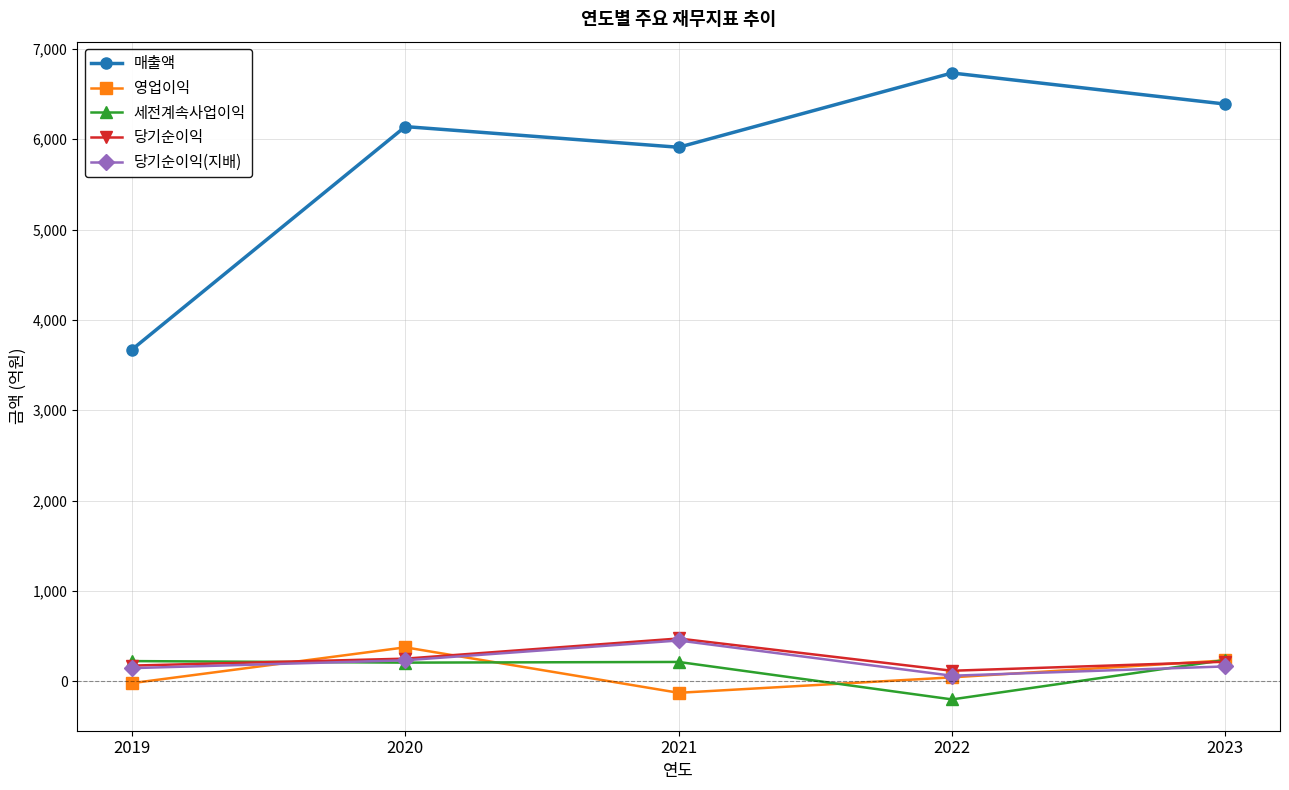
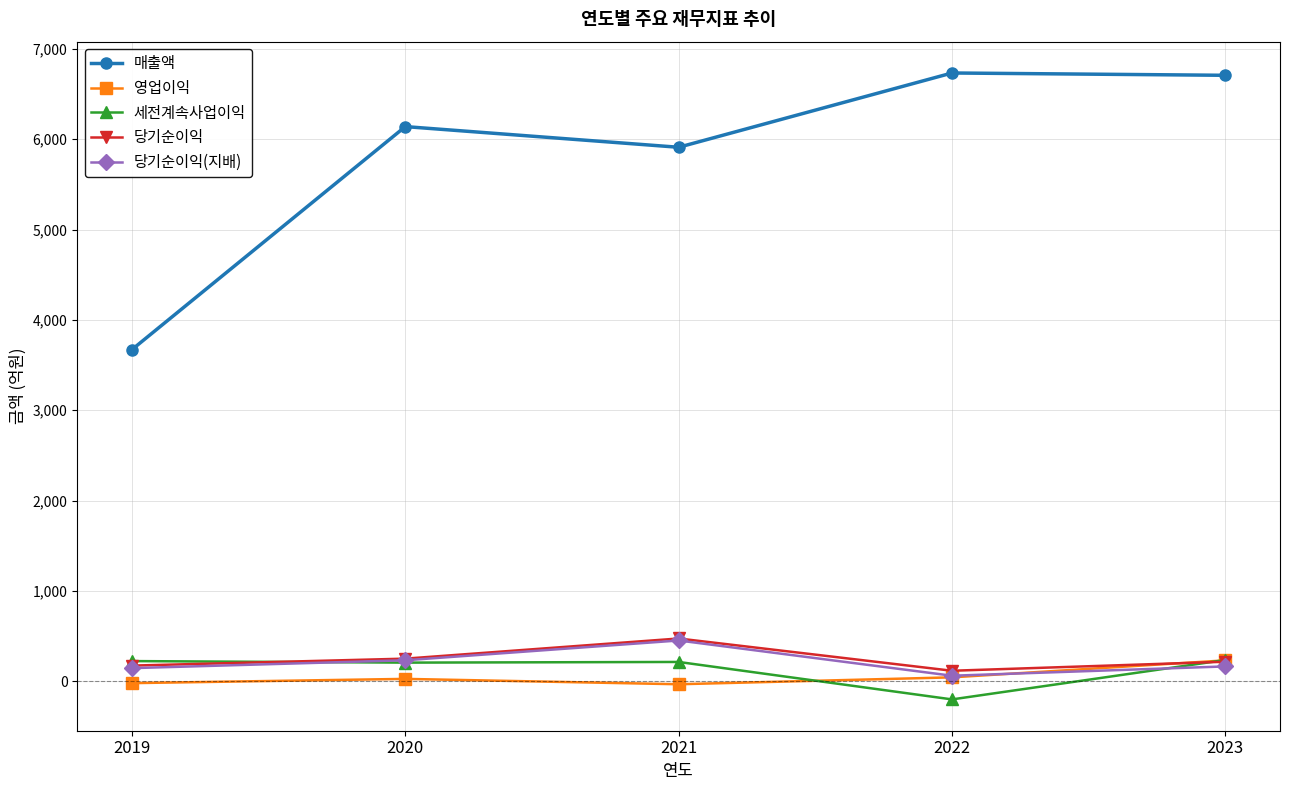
  {
    "매출액": {
      "2019": "3,700",
      "2020": "6,100",
      "2021": "5,900",
      "2022": "6,700",
-     "2023": "6,400"
+     "2023": "6,700"
    },
    "영업이익": {
      "2019": "0",
-     "2020": "400",
-     "2021": "-100"
+     "2020": "0",
+     "2021": "0"
    },
    "세전계속사업이익": {
      "2019": "200",
      "2021": "200",
      "2022": "-200"
    },
    "당기순이익": {
      "2022": "100"
    },
    "당기순이익(지배)": {
      "2023": "200"
    }
  }
